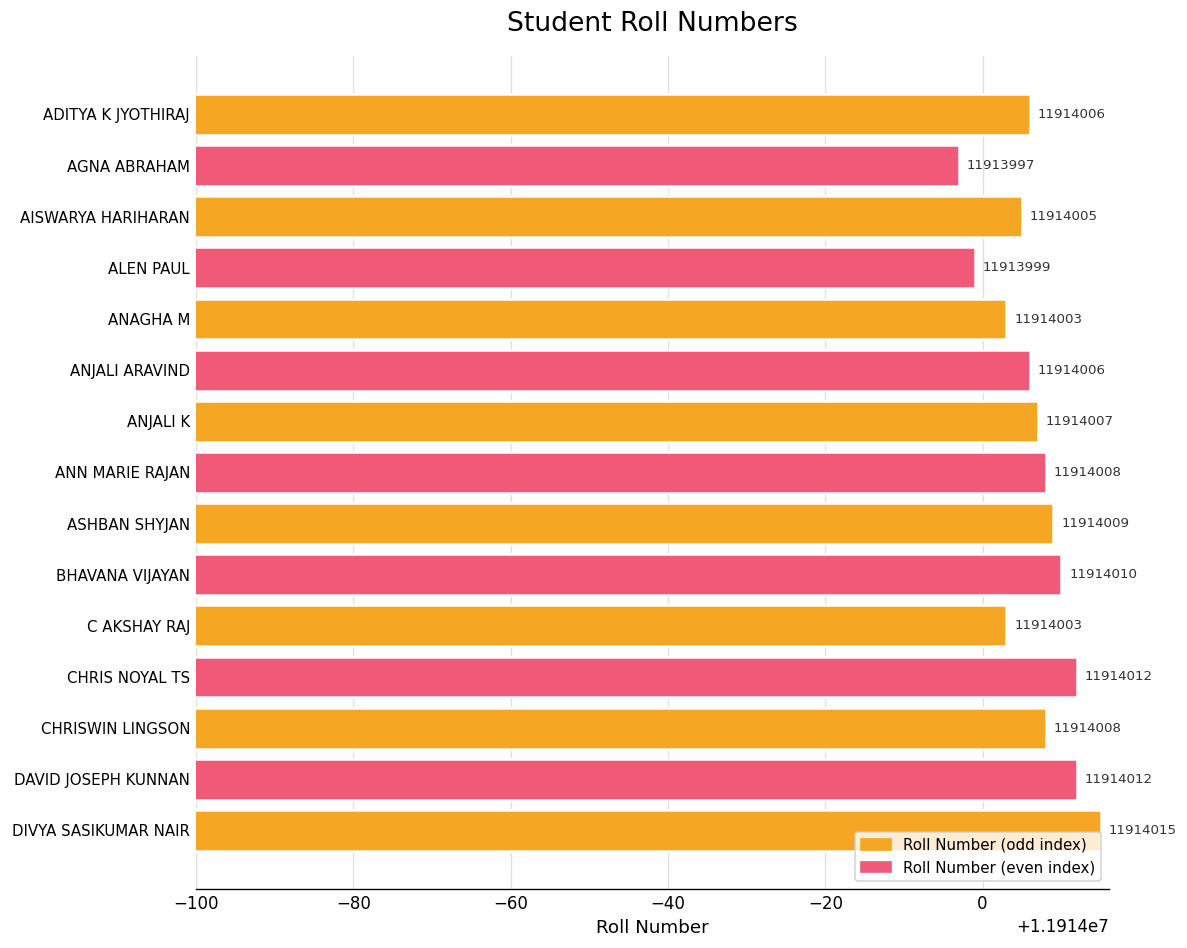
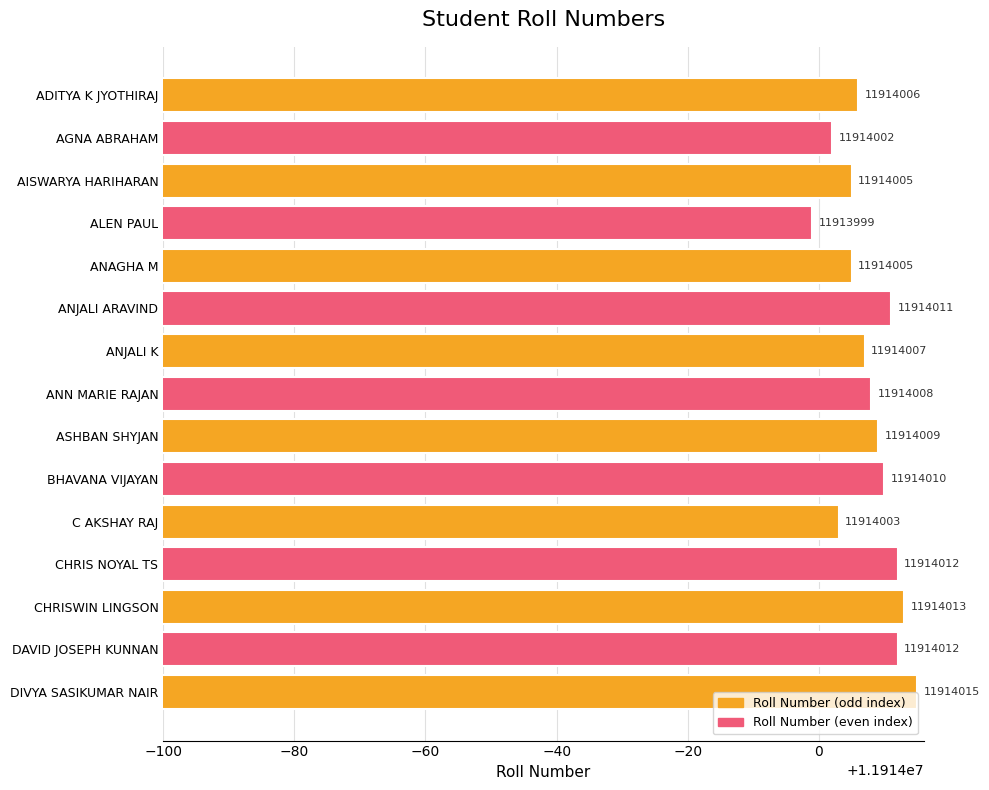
  {
    "ADITYA K JYOTHIRAJ": 11914006,
-   "AGNA ABRAHAM": 11913997,
+   "AGNA ABRAHAM": 11914002,
    "AISWARYA HARIHARAN": 11914005,
    "ALEN PAUL": 11913999,
-   "ANAGHA M": 11914003,
-   "ANJALI ARAVIND": 11914006,
+   "ANAGHA M": 11914005,
+   "ANJALI ARAVIND": 11914011,
    "ANJALI K": 11914007,
    "ANN MARIE RAJAN": 11914008,
    "ASHBAN SHYJAN": 11914009,
    "BHAVANA VIJAYAN": 11914010,
    "C AKSHAY RAJ": 11914003,
    "CHRIS NOYAL TS": 11914012,
-   "CHRISWIN LINGSON": 11914008,
+   "CHRISWIN LINGSON": 11914013,
    "DAVID JOSEPH KUNNAN": 11914012,
    "DIVYA SASIKUMAR NAIR": 11914015
  }
